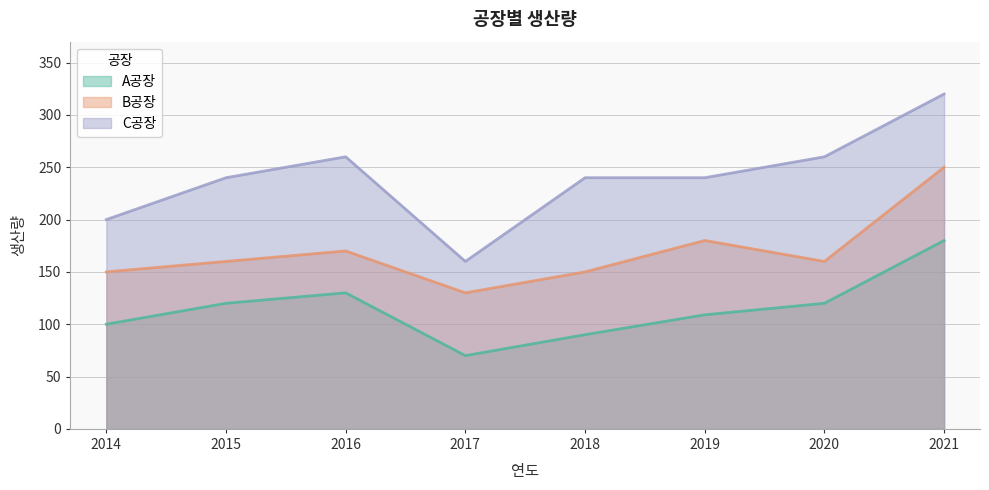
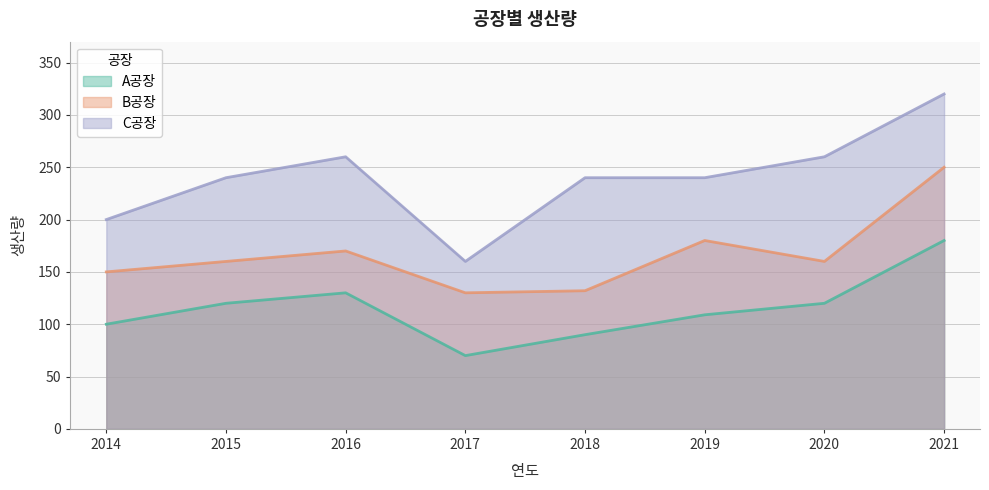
  {
    "A공장": {
      "2014": 100,
      "2015": 120,
      "2016": 130,
      "2017": 70,
      "2018": 90,
      "2019": 109,
      "2020": 120,
      "2021": 180
    },
    "B공장": {
      "2014": 150,
      "2015": 160,
      "2016": 170,
      "2017": 130,
-     "2018": 150,
+     "2018": 132,
      "2019": 180,
      "2020": 160,
      "2021": 250
    },
    "C공장": {
      "2014": 200,
      "2015": 240,
      "2016": 260,
      "2017": 160,
      "2018": 240,
      "2019": 240,
      "2020": 260,
      "2021": 320
    }
  }
